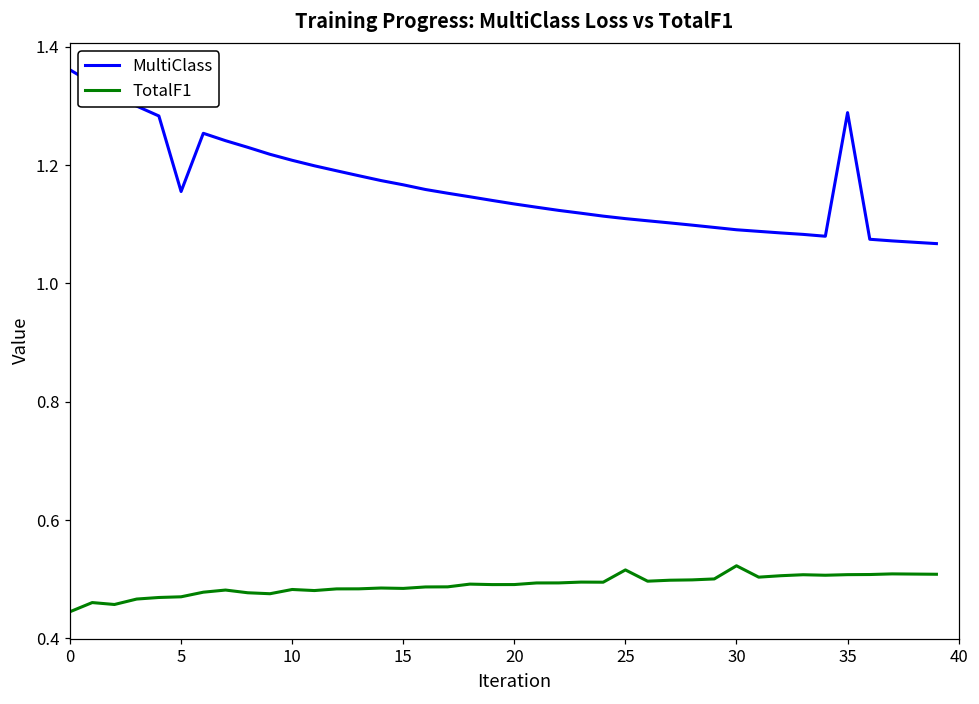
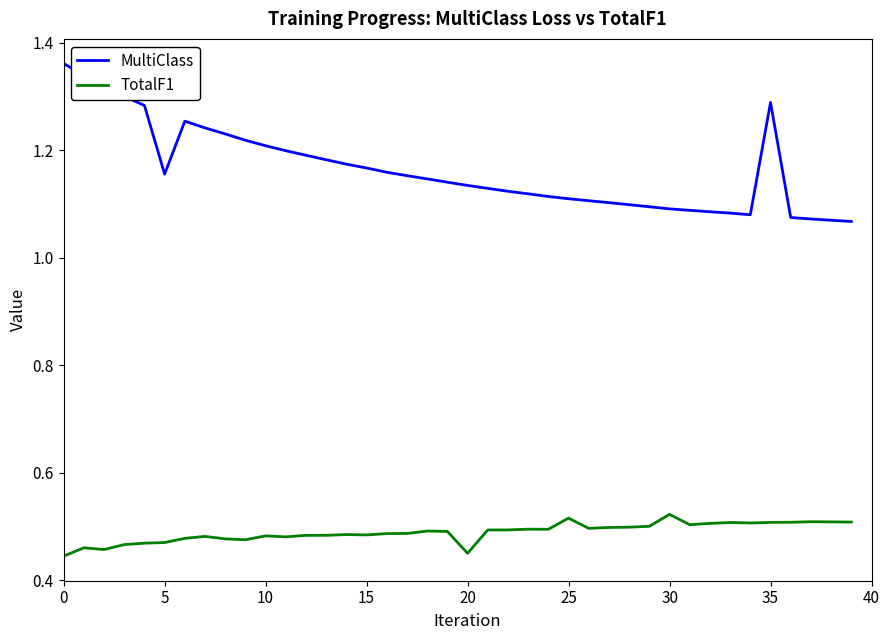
  {
    "MultiClass": {
      "0": 1.36,
      "5": 1.16,
      "10": 1.21,
      "15": 1.17,
      "20": 1.13,
      "25": 1.11,
      "30": 1.09,
      "35": 1.29
    },
    "TotalF1": {
      "0": 0.45,
      "5": 0.47,
      "10": 0.48,
      "15": 0.48,
-     "20": 0.49,
+     "20": 0.45,
      "25": 0.52,
      "30": 0.52,
      "35": 0.51
    }
  }
